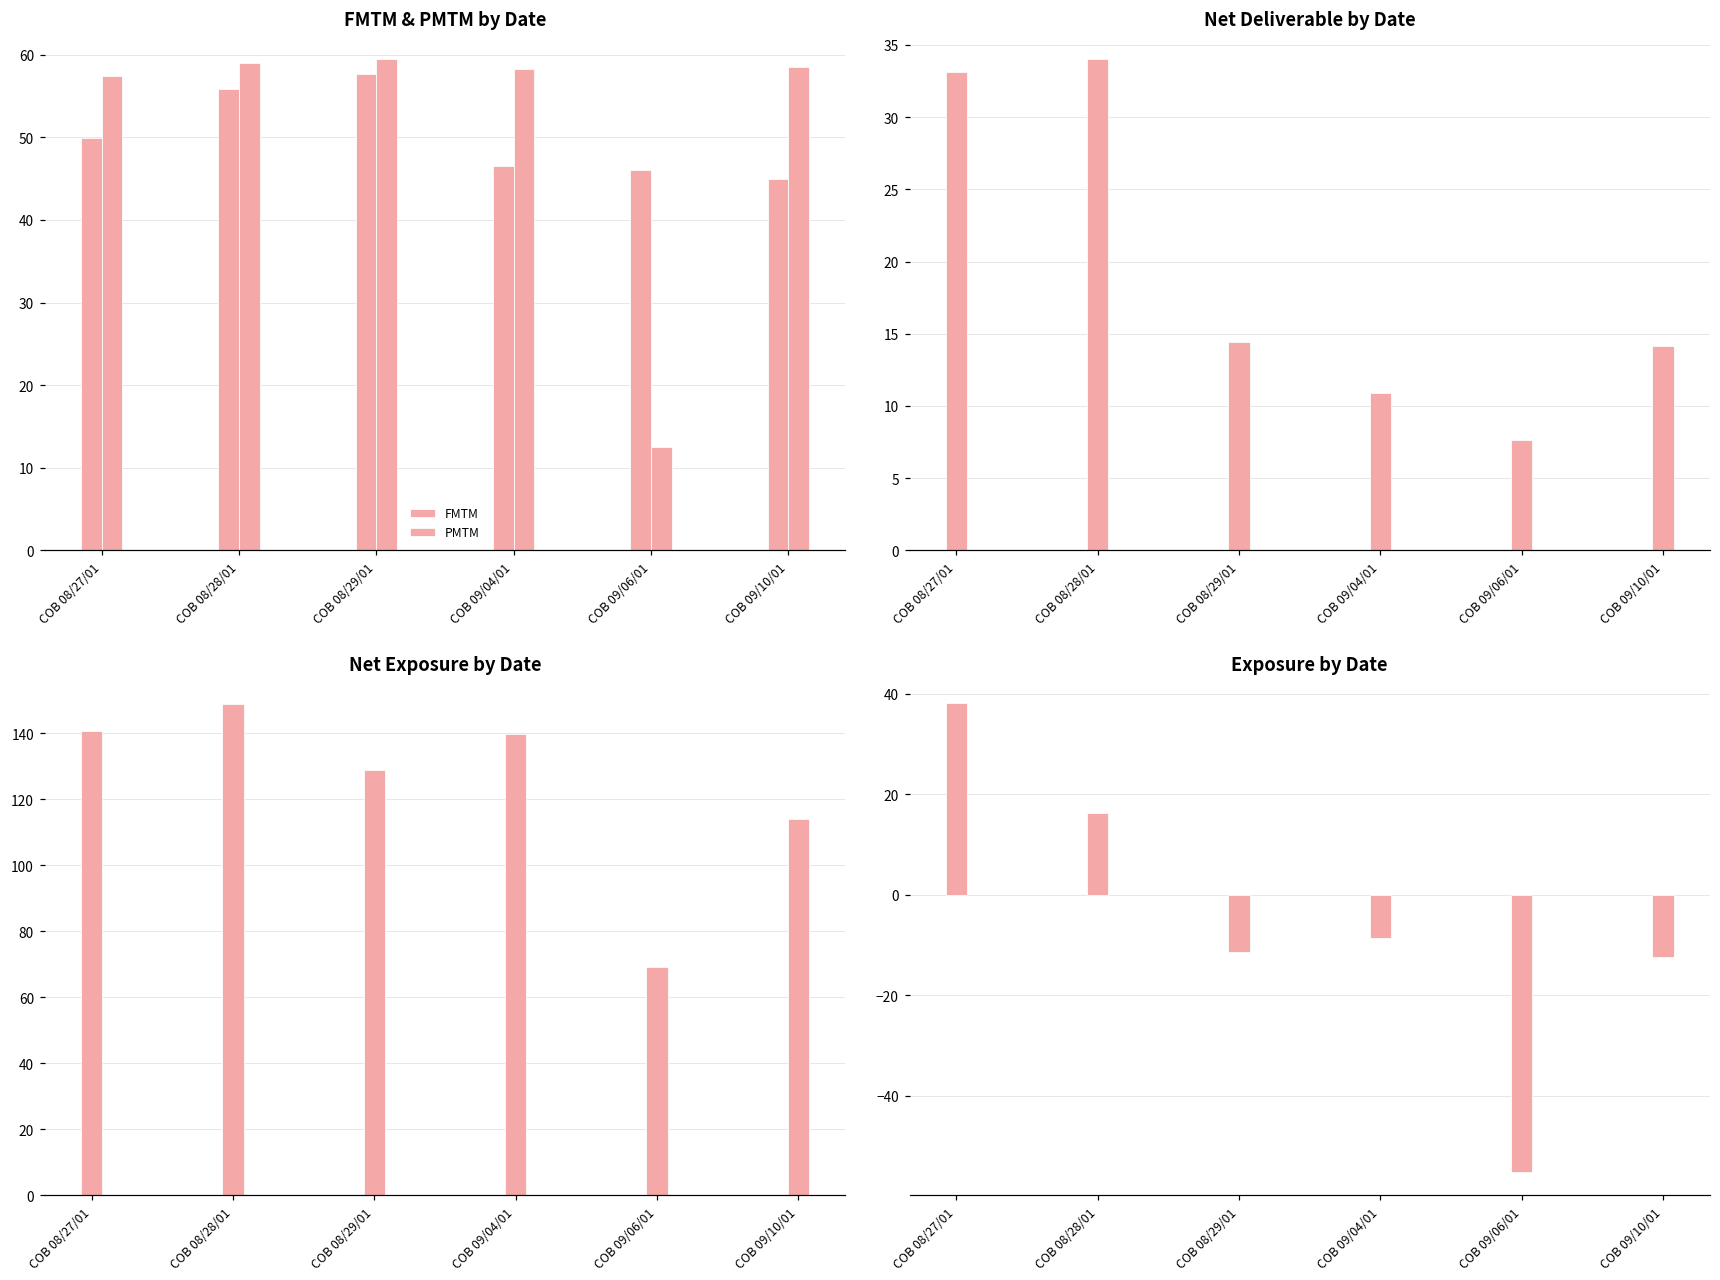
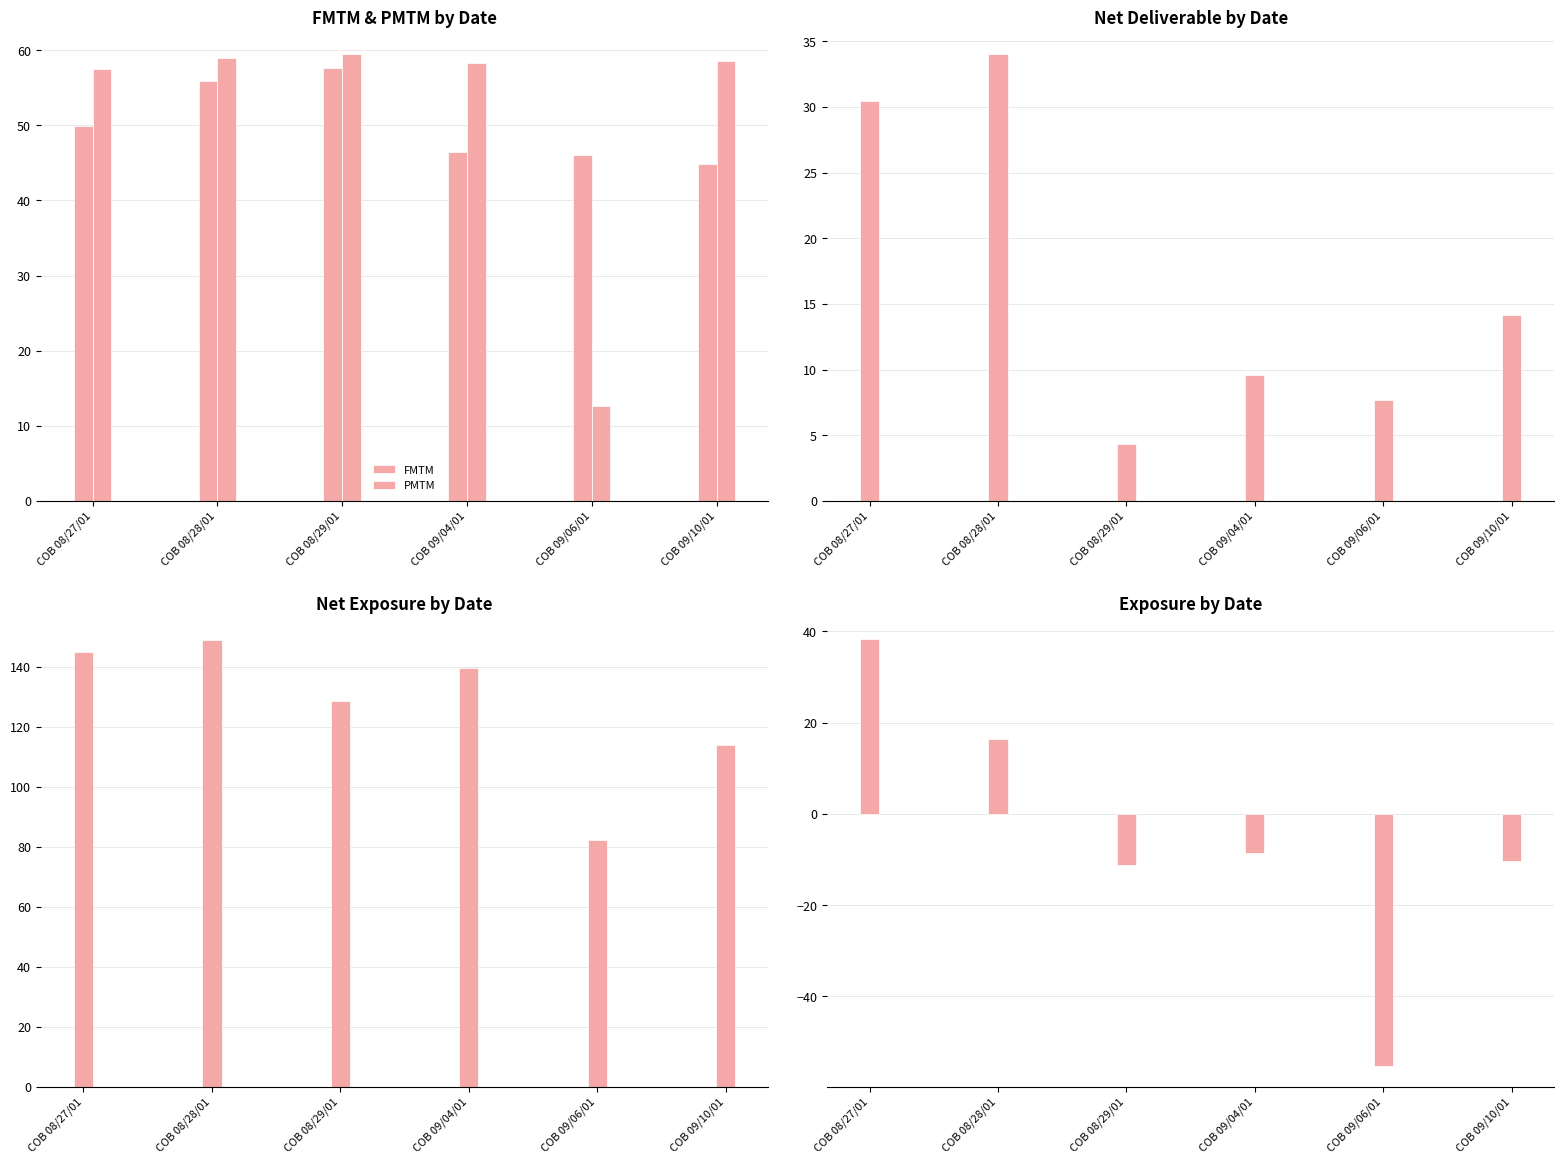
  {
    "Net Deliverable by Date": {
-     "COB 08/27/01": 33.1,
+     "COB 08/27/01": 30.4,
      "COB 08/28/01": 34.0,
-     "COB 08/29/01": 14.4,
-     "COB 09/04/01": 10.9,
+     "COB 08/29/01": 4.3,
+     "COB 09/04/01": 9.6,
      "COB 09/06/01": 7.7,
      "COB 09/10/01": 14.1
    },
    "Net Exposure by Date": {
-     "COB 08/27/01": 141,
+     "COB 08/27/01": 145,
      "COB 08/28/01": 149,
      "COB 08/29/01": 129,
      "COB 09/04/01": 140,
-     "COB 09/06/01": 69,
+     "COB 09/06/01": 82,
      "COB 09/10/01": 114
    },
    "Exposure by Date": {
      "COB 08/27/01": 38,
      "COB 08/28/01": 16,
      "COB 08/29/01": -11,
      "COB 09/04/01": -9,
      "COB 09/06/01": -55,
-     "COB 09/10/01": -12
+     "COB 09/10/01": -10
    }
  }
